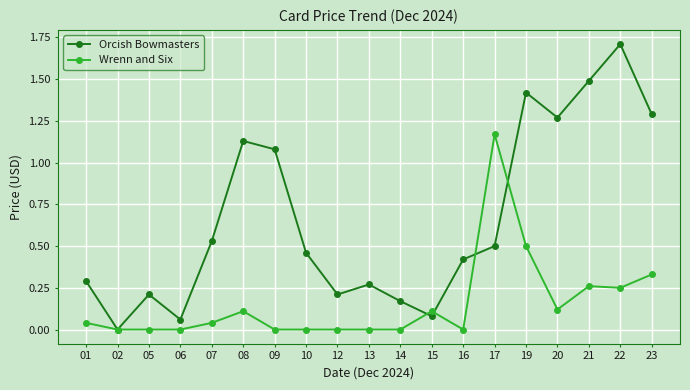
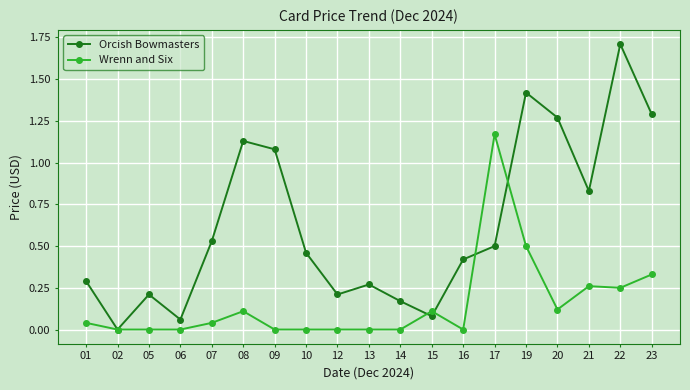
  {
    "Orcish Bowmasters": {
      "01": 0.29,
      "05": 0.21,
      "06": 0.06,
      "07": 0.53,
      "08": 1.13,
      "09": 1.08,
      "10": 0.46,
      "12": 0.21,
      "13": 0.27,
      "14": 0.17,
      "15": 0.08,
      "16": 0.42,
      "17": 0.50,
      "19": 1.42,
      "20": 1.27,
-     "21": 1.49,
+     "21": 0.83,
      "22": 1.71,
      "23": 1.29
    },
    "Wrenn and Six": {
      "01": 0.04,
      "05": 0.00,
      "06": 0.00,
      "07": 0.04,
      "08": 0.11,
      "09": 0.00,
      "10": 0.00,
      "12": 0.00,
      "13": 0.00,
      "14": 0.00,
      "15": 0.11,
      "16": 0.00,
      "17": 1.17,
      "19": 0.50,
      "20": 0.12,
      "21": 0.26,
      "22": 0.25,
      "23": 0.33
    }
  }
